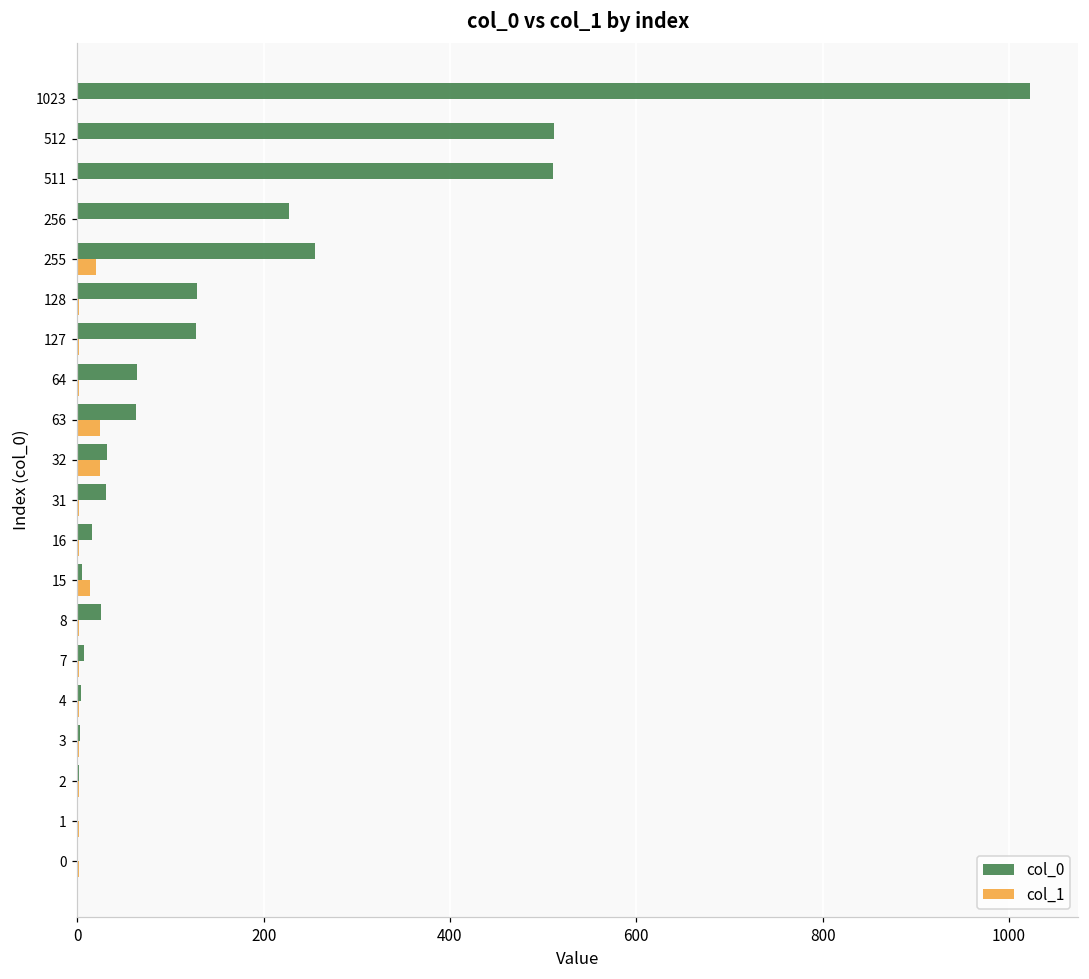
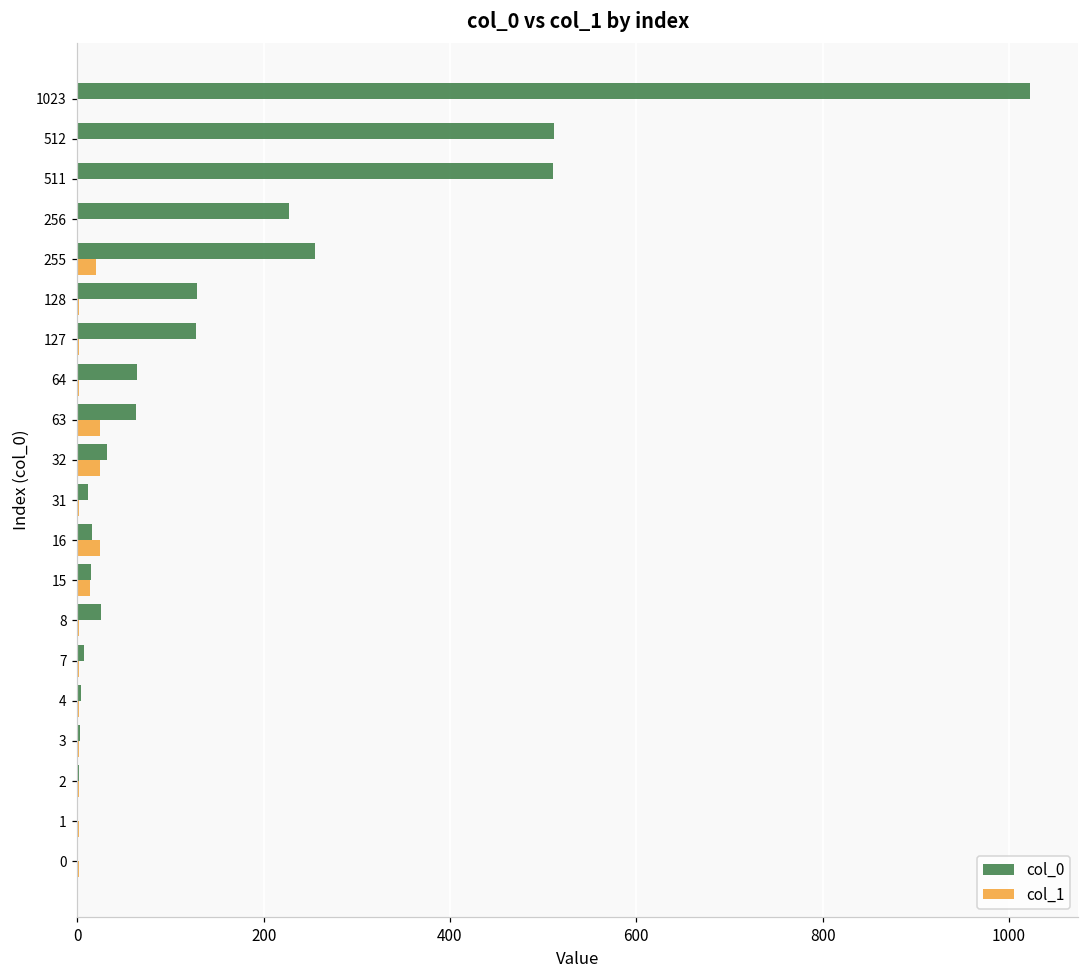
  {
    "col_0": {
      "1023": 1020,
      "512": 510,
      "511": 510,
      "256": 230,
      "255": 260,
      "128": 130,
      "127": 130,
      "64": 60,
      "63": 60,
      "32": 30,
-     "31": 30,
+     "31": 10,
      "16": 20,
-     "15": 10,
+     "15": 20,
      "8": 30,
      "7": 10,
      "4": 0,
      "3": 0,
      "0": 0
    },
    "col_1": {
      "255": 20,
      "63": 20,
      "32": 20,
-     "16": 0,
+     "16": 20,
      "15": 10
    }
  }
